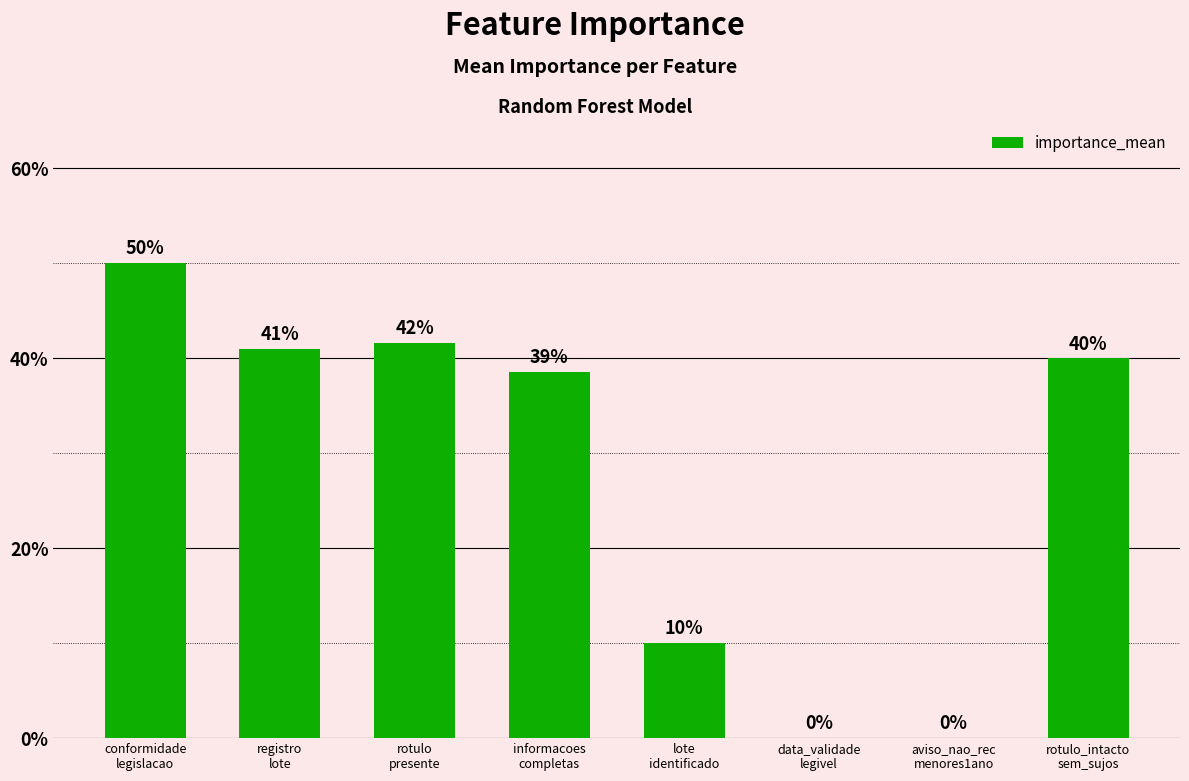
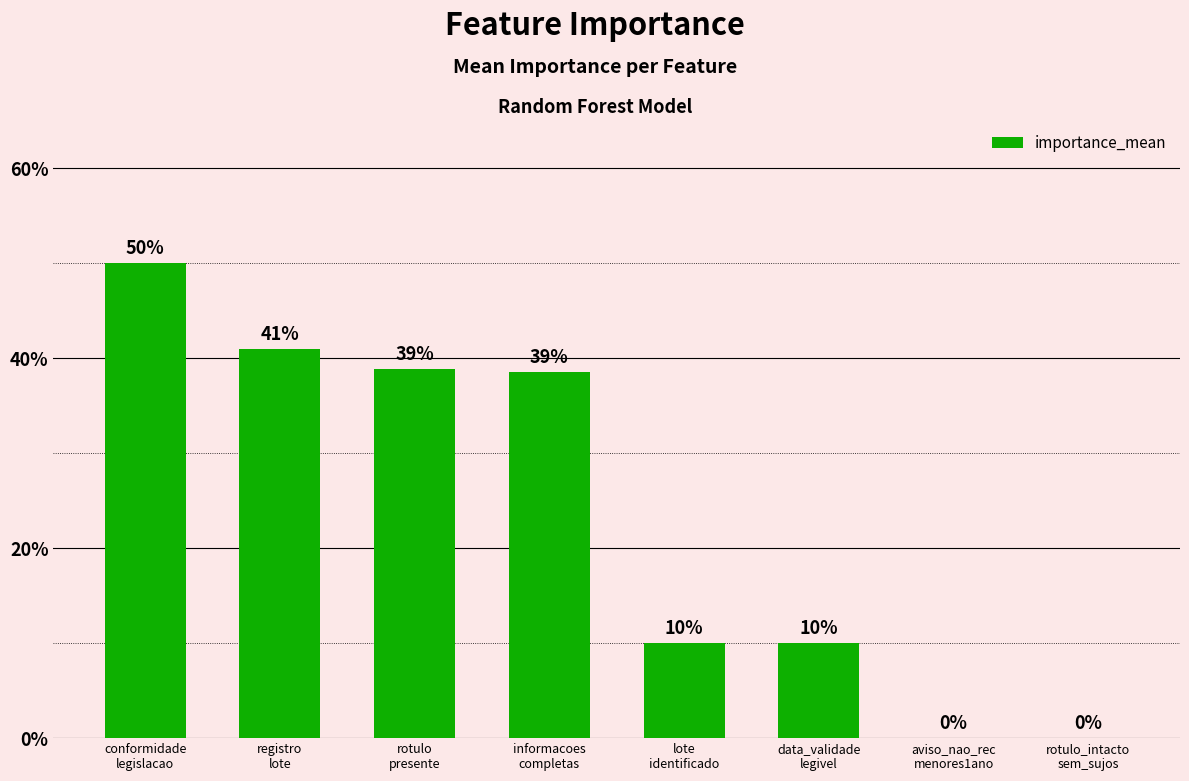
  {
    "conformidade legislacao": "50%",
    "registro lote": "41%",
-   "rotulo presente": "42%",
+   "rotulo presente": "39%",
    "informacoes completas": "39%",
    "lote identificado": "10%",
-   "data_validade legivel": "0%",
+   "data_validade legivel": "10%",
    "aviso_nao_rec menores1ano": "0%",
-   "rotulo_intacto sem_sujos": "40%"
+   "rotulo_intacto sem_sujos": "0%"
  }
